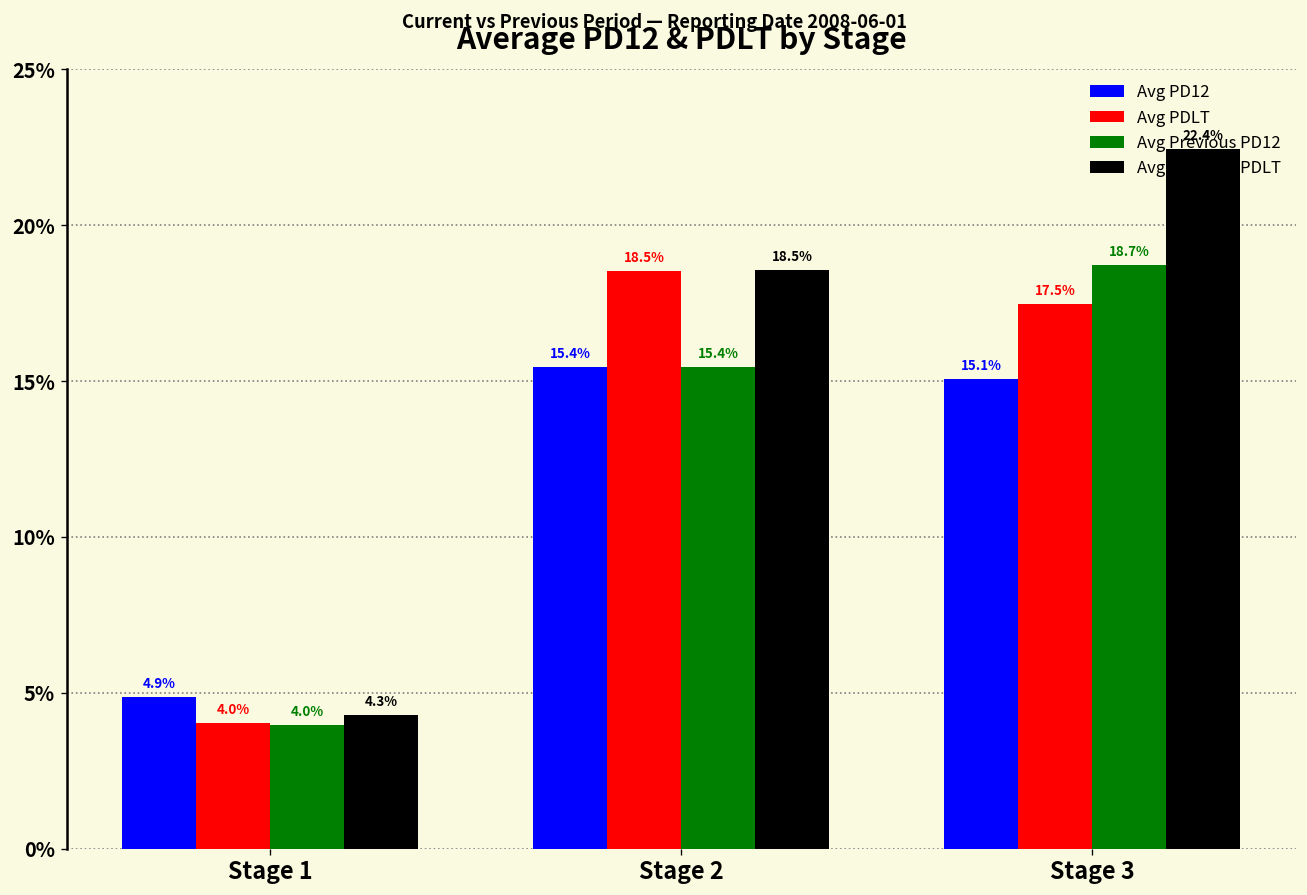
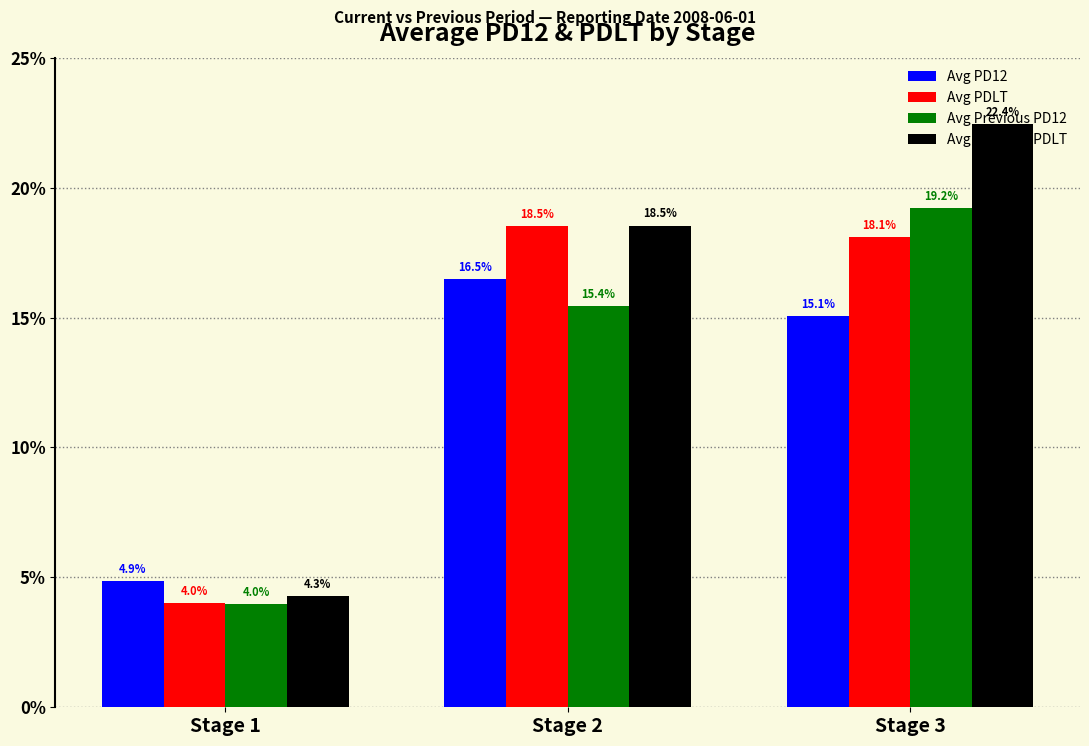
  {
    "Avg PD12": {
      "Stage 1": "4.9%",
-     "Stage 2": "15.4%",
+     "Stage 2": "16.5%",
      "Stage 3": "15.1%"
    },
    "Avg PDLT": {
      "Stage 1": "4.0%",
      "Stage 2": "18.5%",
-     "Stage 3": "17.5%"
+     "Stage 3": "18.1%"
    },
    "Avg Previous PD12": {
      "Stage 1": "4.0%",
      "Stage 2": "15.4%",
-     "Stage 3": "18.7%"
+     "Stage 3": "19.2%"
    }
  }
